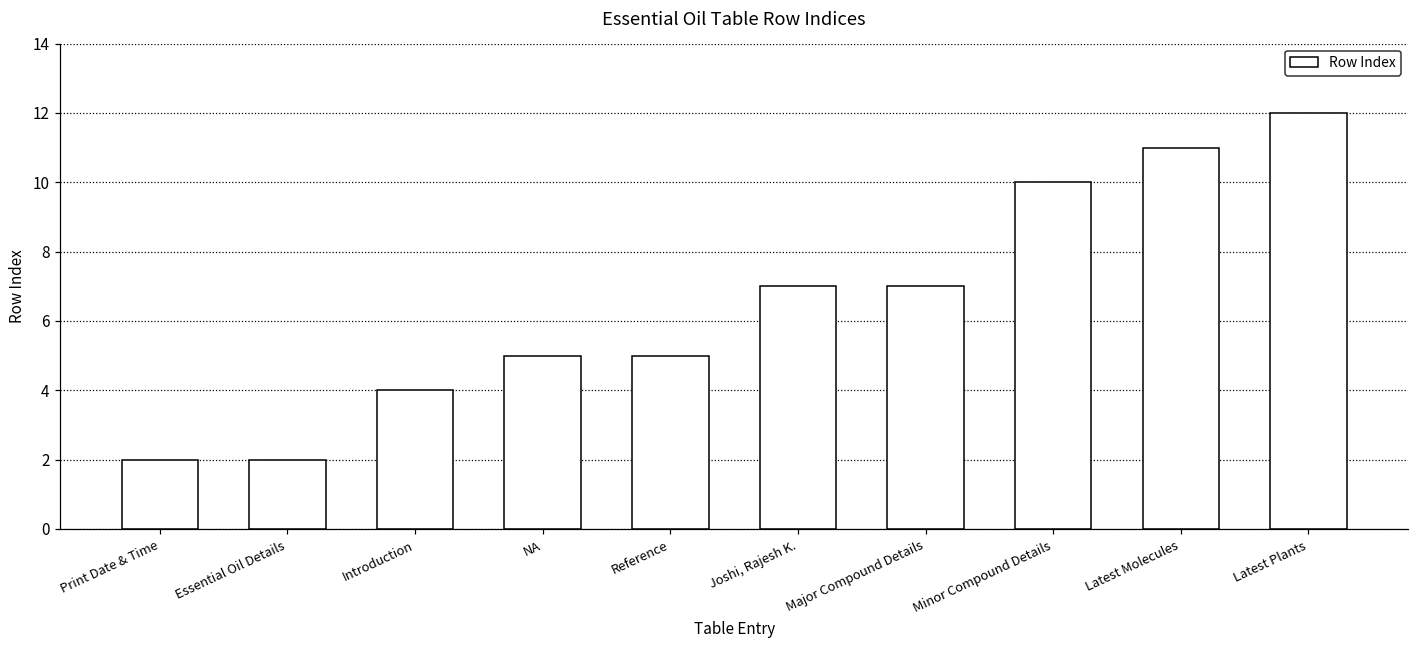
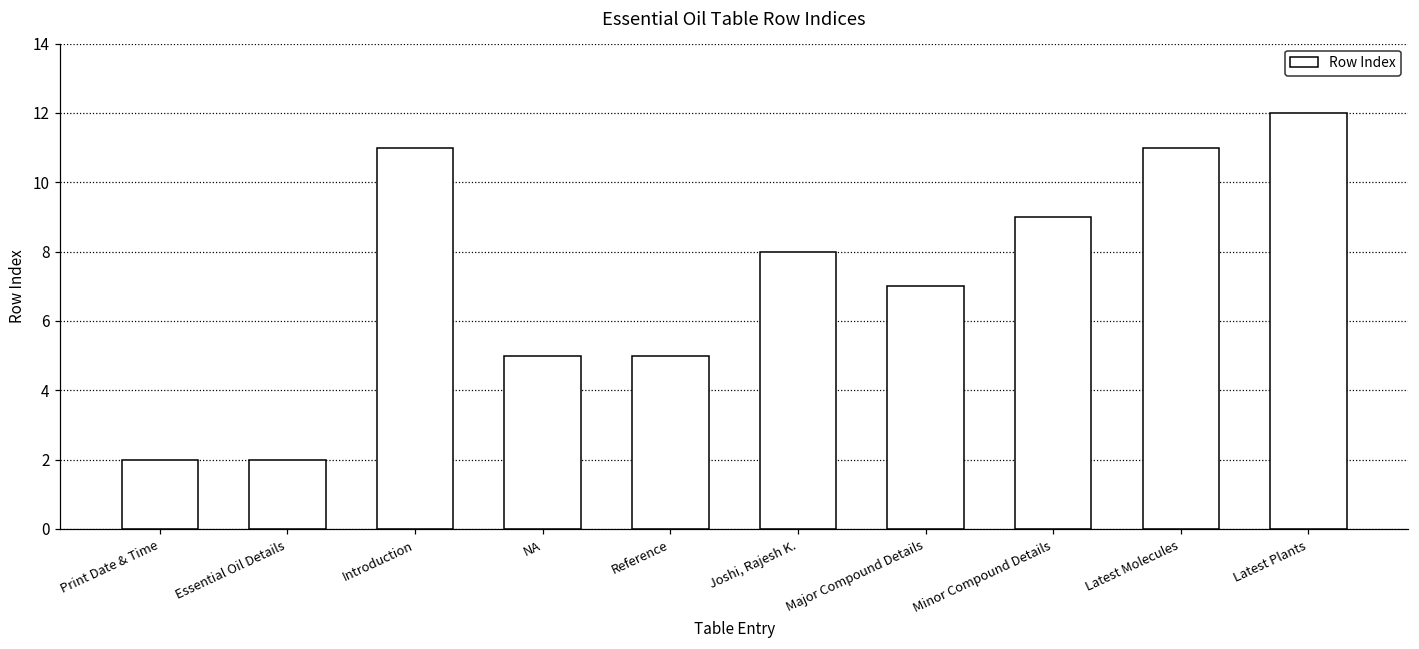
  {
    "Print Date & Time": 2,
    "Essential Oil Details": 2,
-   "Introduction": 4,
+   "Introduction": 11,
    "NA": 5,
    "Reference": 5,
-   "Joshi, Rajesh K.": 7,
+   "Joshi, Rajesh K.": 8,
    "Major Compound Details": 7,
-   "Minor Compound Details": 10,
+   "Minor Compound Details": 9,
    "Latest Molecules": 11,
    "Latest Plants": 12
  }
